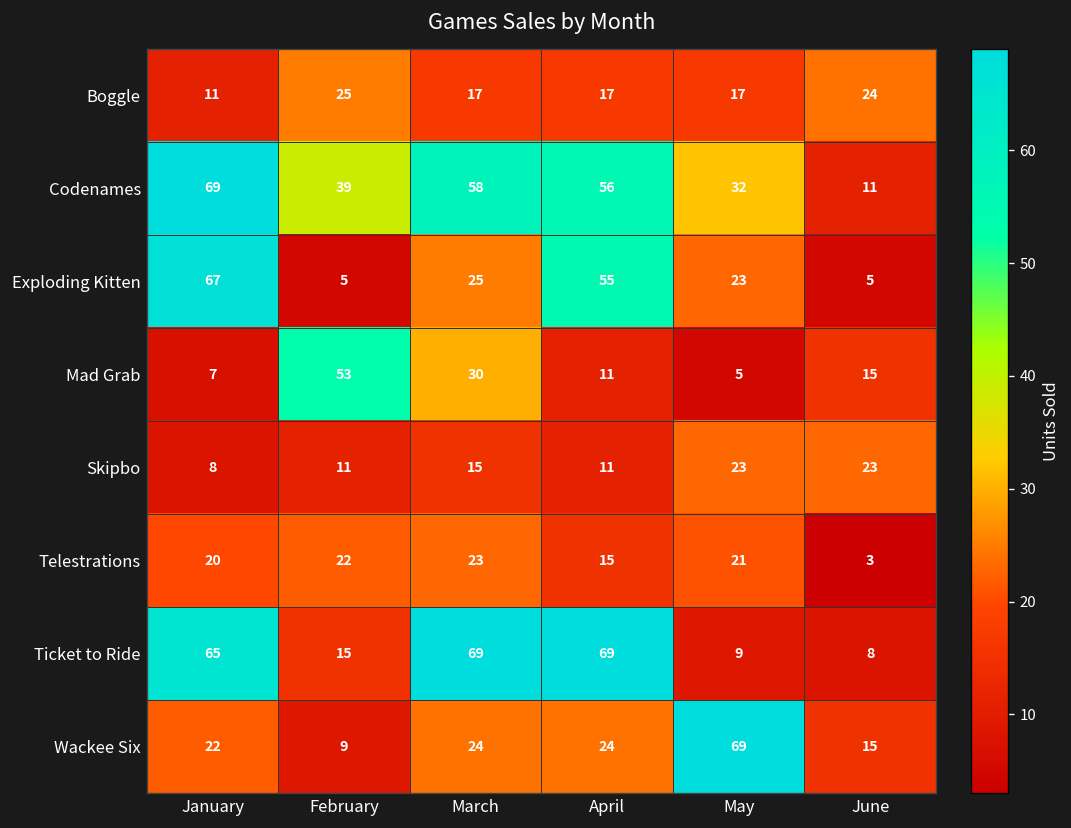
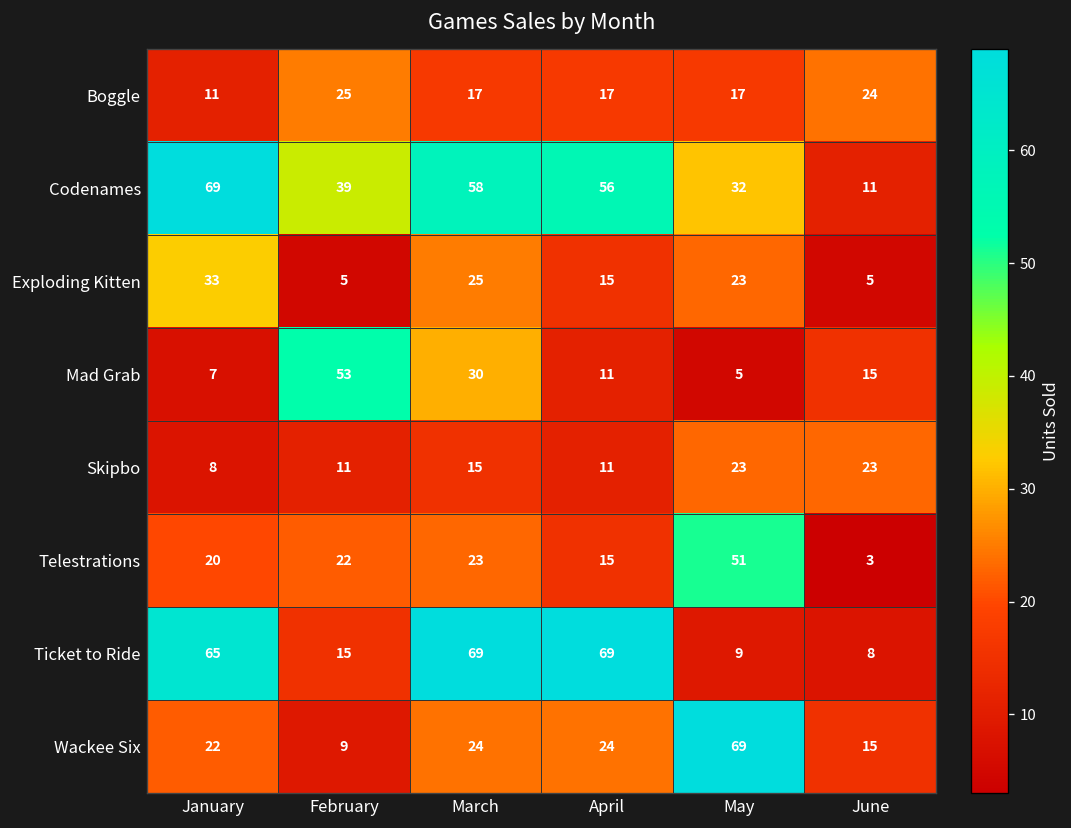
  {
    "Boggle": {
      "January": 11,
      "February": 25,
      "March": 17,
      "April": 17,
      "May": 17,
      "June": 24
    },
    "Codenames": {
      "January": 69,
      "February": 39,
      "March": 58,
      "April": 56,
      "May": 32,
      "June": 11
    },
    "Exploding Kitten": {
-     "January": 67,
+     "January": 33,
      "February": 5,
      "March": 25,
-     "April": 55,
+     "April": 15,
      "May": 23,
      "June": 5
    },
    "Mad Grab": {
      "January": 7,
      "February": 53,
      "March": 30,
      "April": 11,
      "May": 5,
      "June": 15
    },
    "Skipbo": {
      "January": 8,
      "February": 11,
      "March": 15,
      "April": 11,
      "May": 23,
      "June": 23
    },
    "Telestrations": {
      "January": 20,
      "February": 22,
      "March": 23,
      "April": 15,
-     "May": 21,
+     "May": 51,
      "June": 3
    },
    "Ticket to Ride": {
      "January": 65,
      "February": 15,
      "March": 69,
      "April": 69,
      "May": 9,
      "June": 8
    },
    "Wackee Six": {
      "January": 22,
      "February": 9,
      "March": 24,
      "April": 24,
      "May": 69,
      "June": 15
    }
  }
